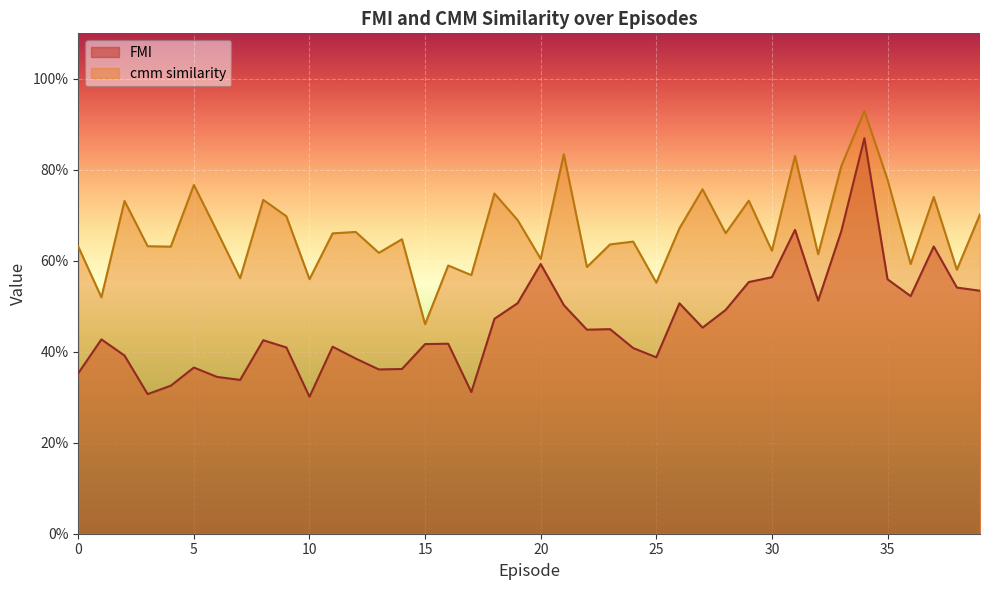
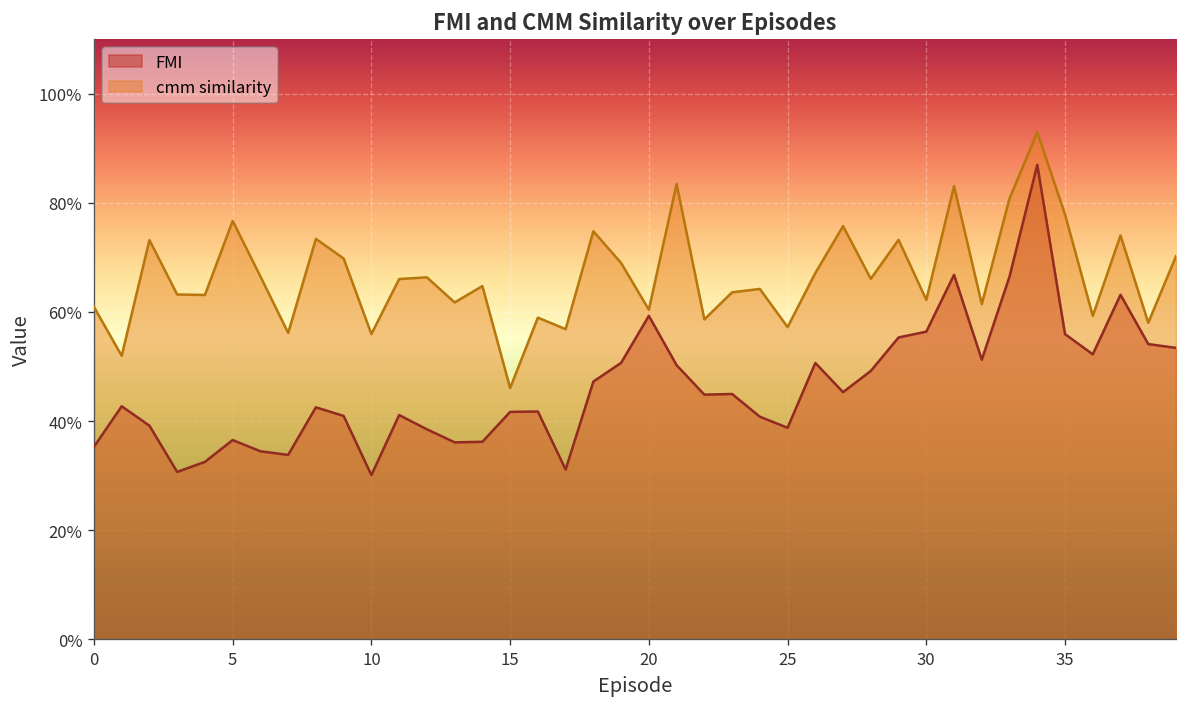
  {
    "FMI": {
      "0": "35%",
      "5": "37%",
      "10": "30%",
      "15": "42%",
      "20": "59%",
      "25": "39%",
      "30": "56%",
      "35": "56%"
    },
    "cmm similarity": {
-     "0": "63%",
+     "0": "61%",
      "5": "77%",
      "10": "56%",
      "15": "46%",
      "20": "60%",
-     "25": "55%",
+     "25": "57%",
      "30": "62%",
      "35": "78%"
    }
  }
